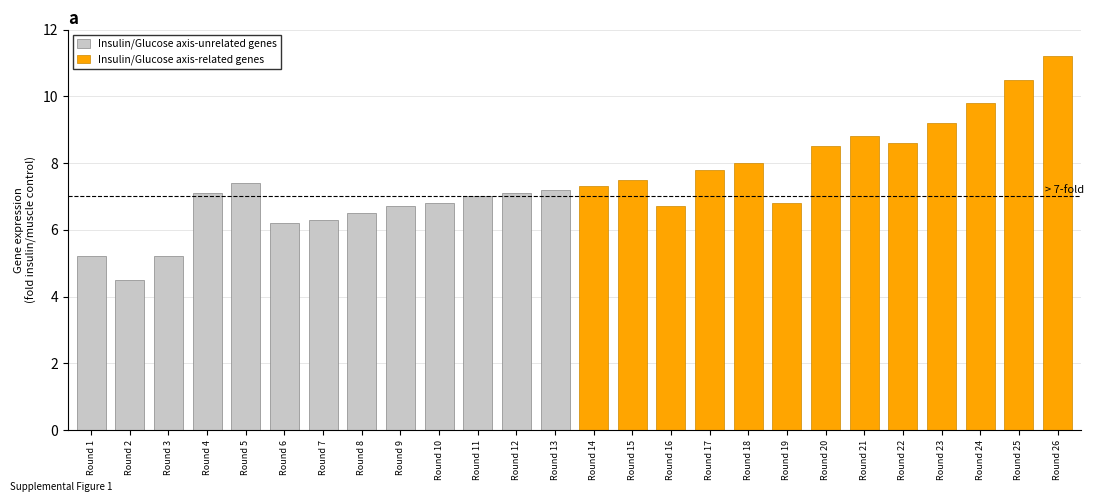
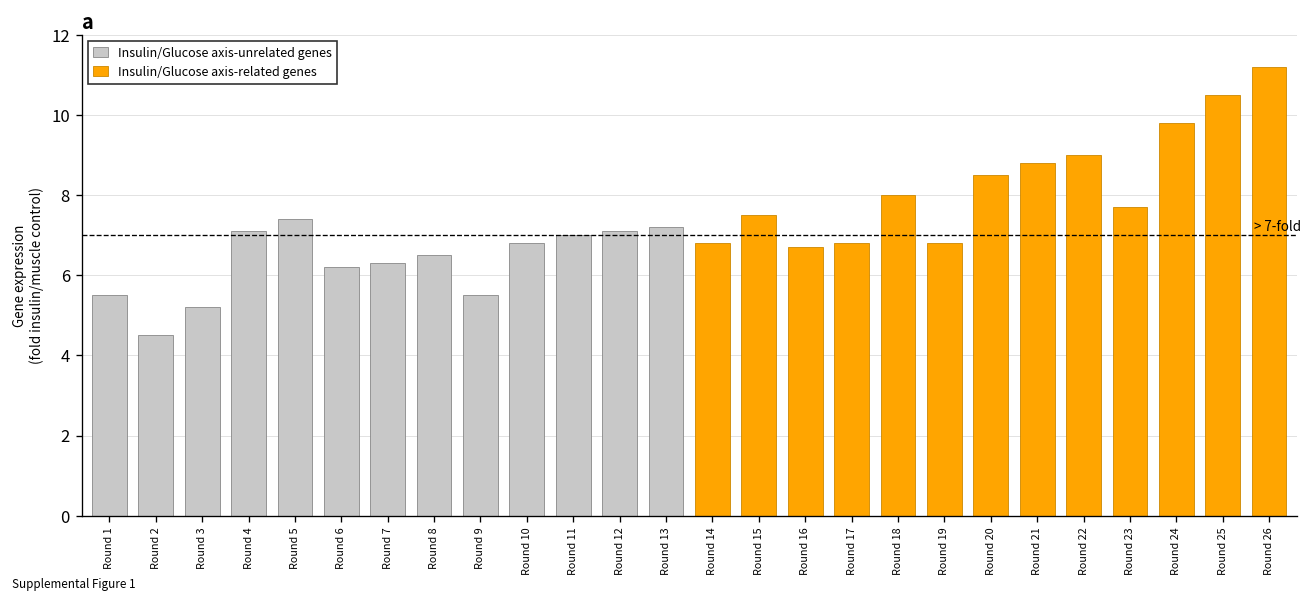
  {
    "Insulin/Glucose axis-unrelated genes": {
-     "Round 1": 5.2,
+     "Round 1": 5.5,
      "Round 2": 4.5,
      "Round 3": 5.2,
      "Round 4": 7.1,
      "Round 5": 7.4,
      "Round 6": 6.2,
      "Round 7": 6.3,
      "Round 8": 6.5,
-     "Round 9": 6.7,
+     "Round 9": 5.5,
      "Round 10": 6.8,
      "Round 11": 7.0,
      "Round 12": 7.1,
      "Round 13": 7.2
    },
    "Insulin/Glucose axis-related genes": {
-     "Round 14": 7.3,
+     "Round 14": 6.8,
      "Round 15": 7.5,
      "Round 16": 6.7,
-     "Round 17": 7.8,
+     "Round 17": 6.8,
      "Round 18": 8.0,
      "Round 19": 6.8,
      "Round 20": 8.5,
      "Round 21": 8.8,
-     "Round 22": 8.6,
-     "Round 23": 9.2,
+     "Round 22": 9.0,
+     "Round 23": 7.7,
      "Round 24": 9.8,
      "Round 25": 10.5
    }
  }
